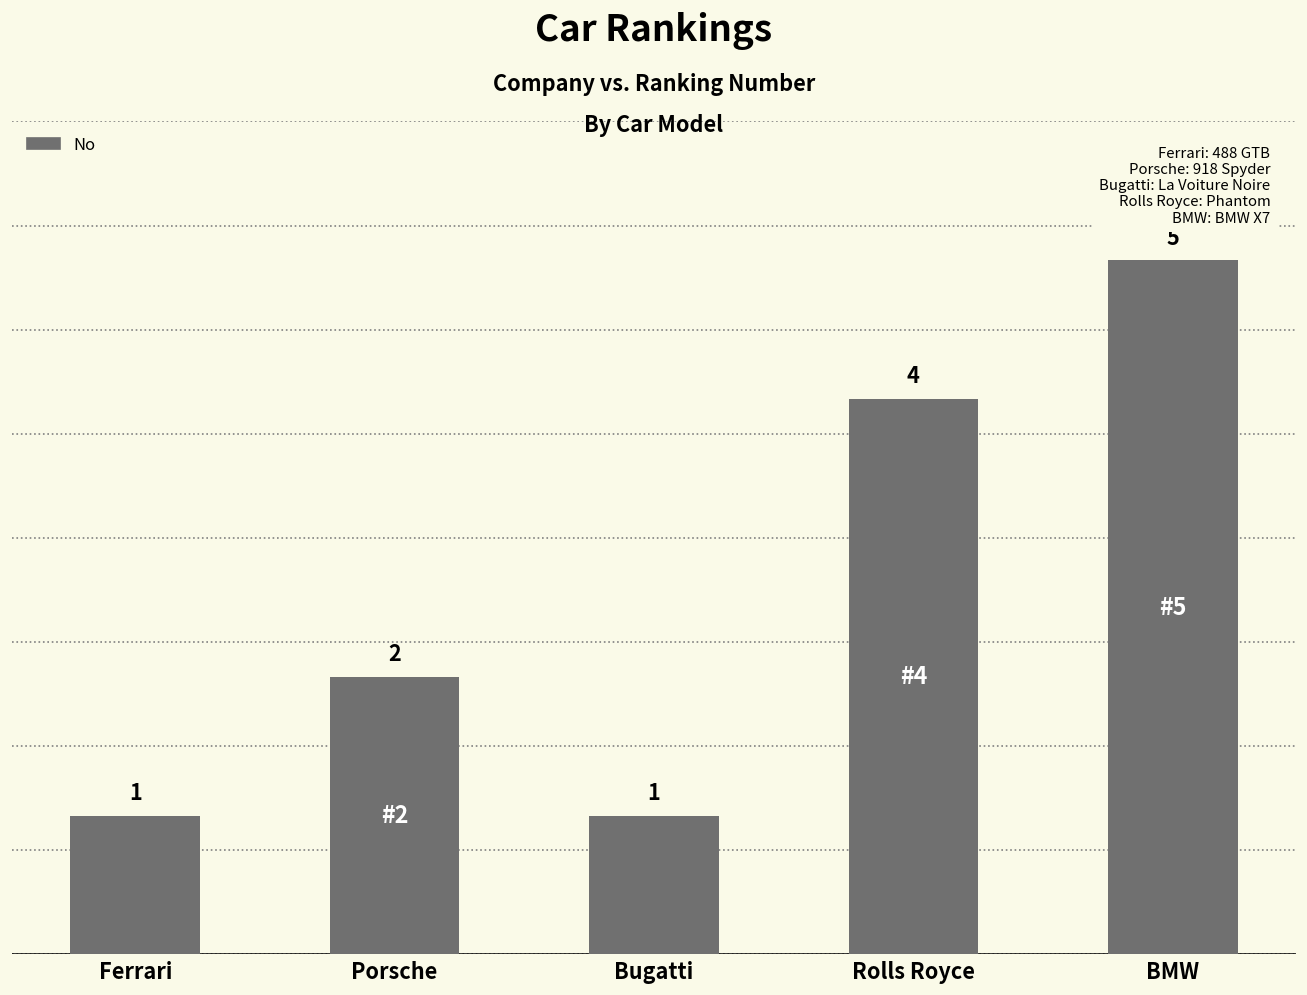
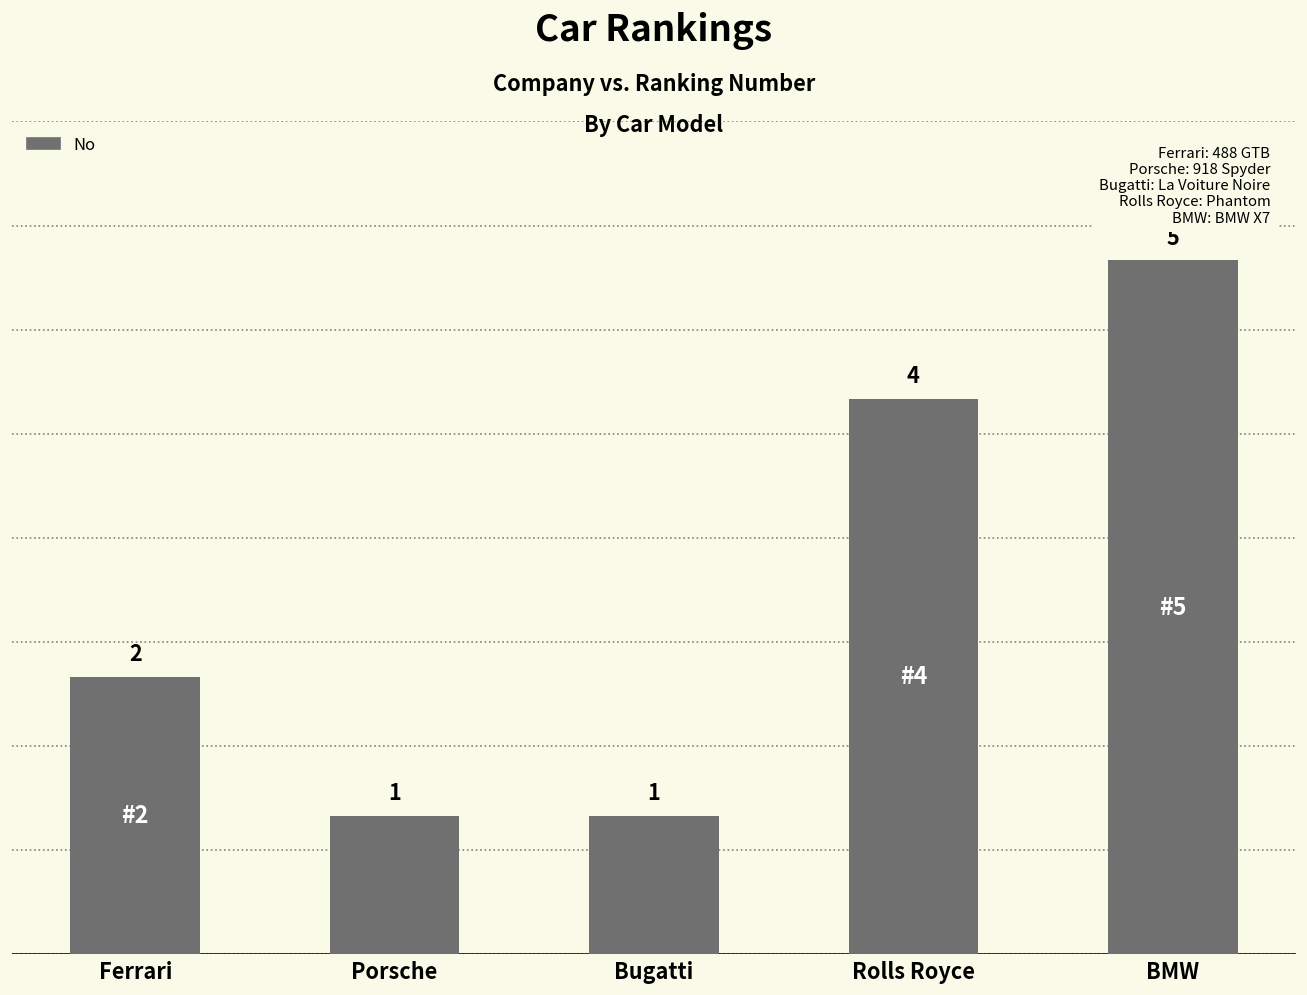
  {
-   "Ferrari": 1,
-   "Porsche": 2,
+   "Ferrari": 2,
+   "Porsche": 1,
    "Bugatti": 1,
    "Rolls Royce": 4,
    "BMW": 5
  }
